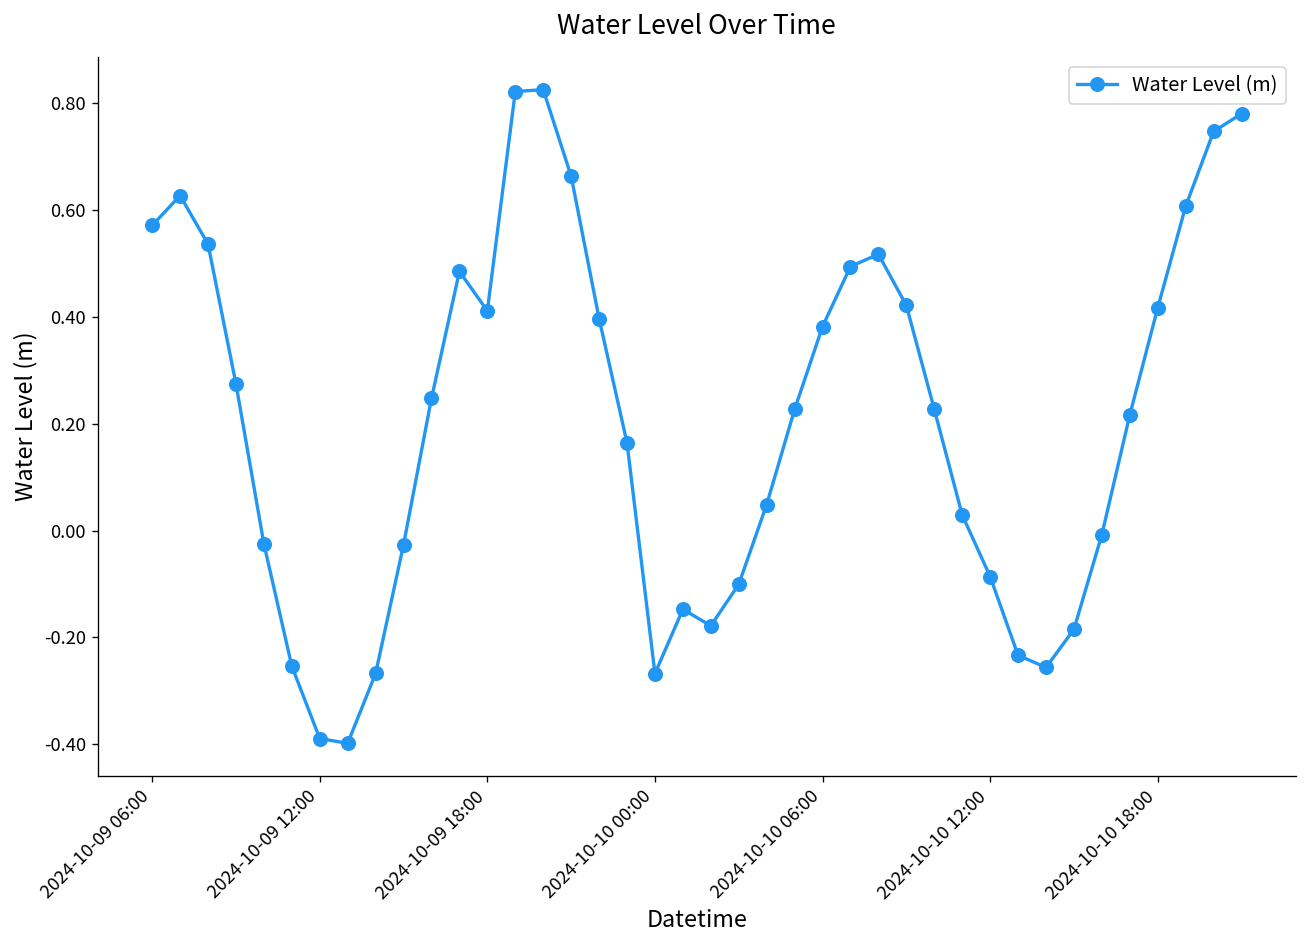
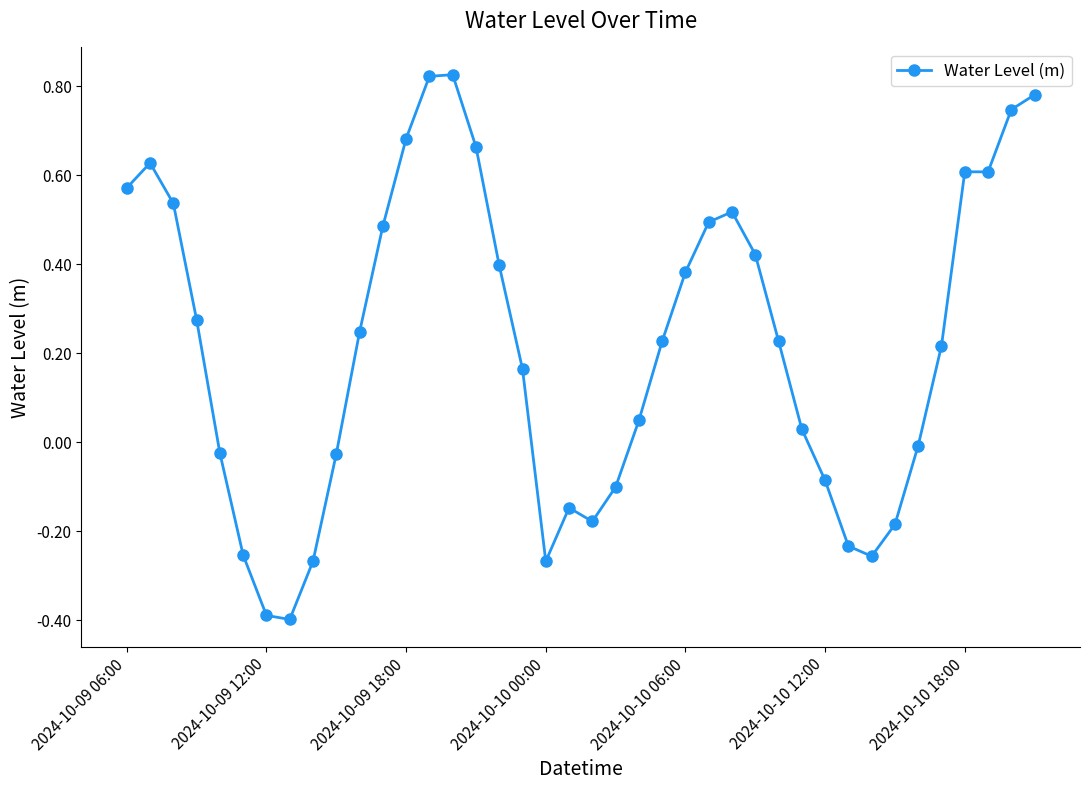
  {
    "2024-10-09 06:00": 0.57,
    "2024-10-09 12:00": -0.39,
-   "2024-10-09 18:00": 0.41,
+   "2024-10-09 18:00": 0.68,
    "2024-10-10 00:00": -0.27,
    "2024-10-10 06:00": 0.38,
    "2024-10-10 12:00": -0.09,
-   "2024-10-10 18:00": 0.42
+   "2024-10-10 18:00": 0.61
  }
